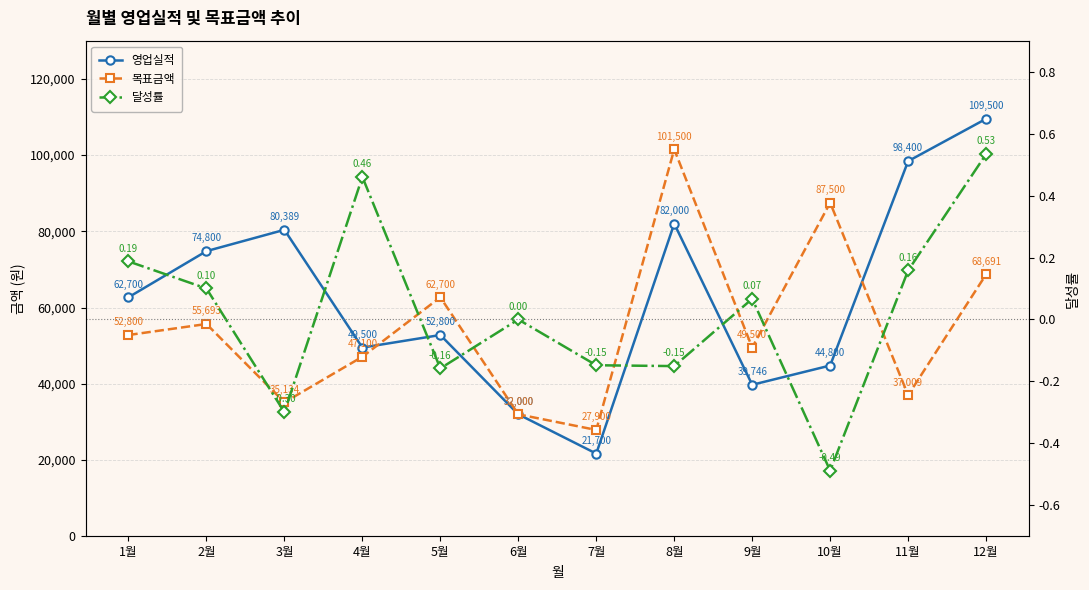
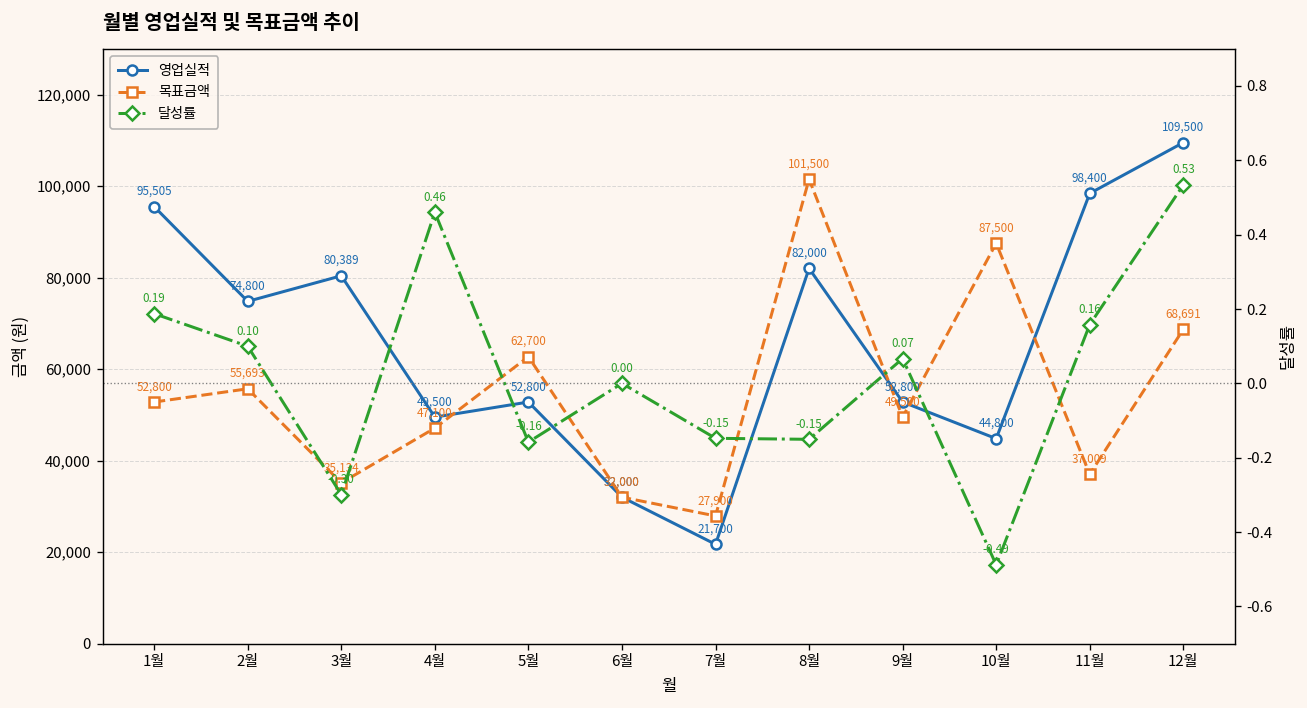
  {
    "영업실적": {
-     "1월": "62,700",
+     "1월": "95,505",
      "2월": "74,800",
      "3월": "80,389",
      "4월": "49,500",
      "5월": "52,800",
      "7월": "21,700",
      "8월": "82,000",
-     "9월": "39,746",
+     "9월": "52,800",
      "10월": "44,800",
      "11월": "98,400",
      "12월": "109,500"
    },
    "목표금액": {
      "1월": "52,800",
      "2월": "55,693",
      "3월": "35,134",
      "5월": "62,700",
      "7월": "27,900",
      "8월": "101,500",
      "9월": "49,500",
      "10월": "87,500",
      "11월": "37,009",
      "12월": "68,691"
    },
    "달성률": {
      "1월": "0.19",
      "2월": "0.10",
      "4월": "0.46",
      "5월": "-0.16",
      "6월": "0.00",
      "7월": "-0.15",
      "8월": "-0.15",
      "9월": "0.07",
      "10월": "-0.49",
      "11월": "0.16",
      "12월": "0.53"
    }
  }
